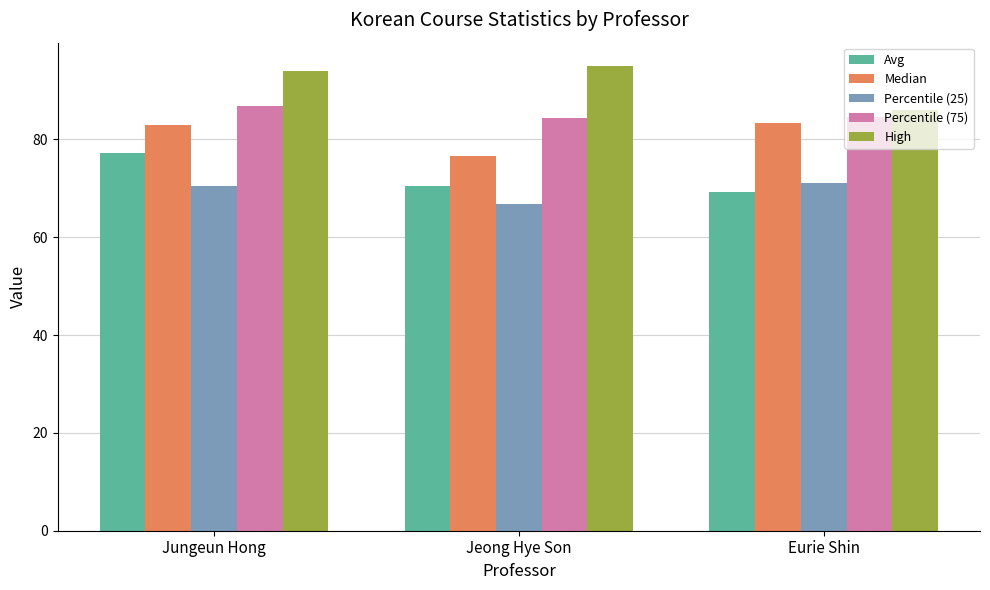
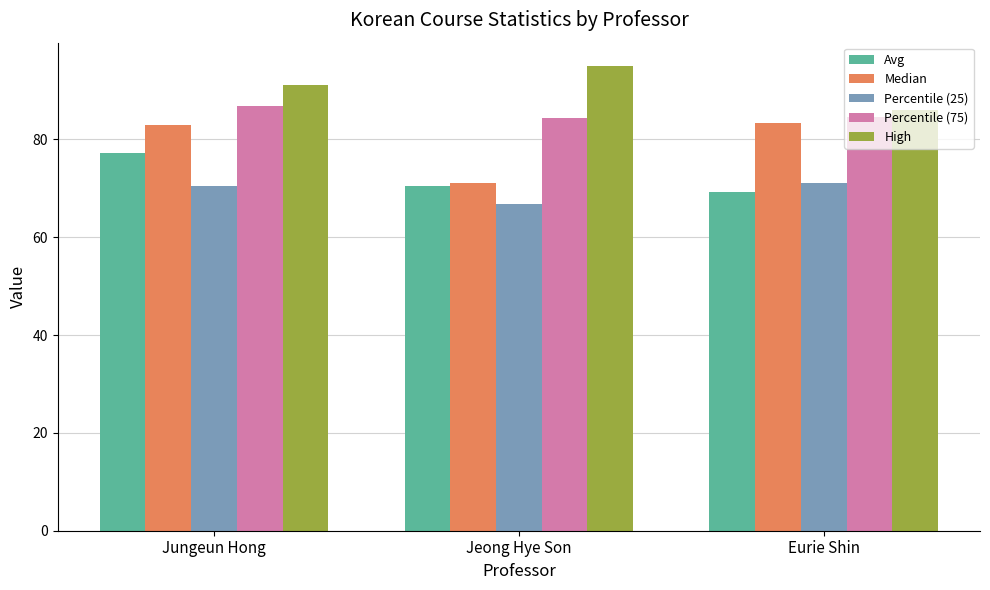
  {
    "Median": {
      "Jungeun Hong": 83,
-     "Jeong Hye Son": 77,
+     "Jeong Hye Son": 71,
      "Eurie Shin": 83
    },
    "Percentile (75)": {
      "Jungeun Hong": 87,
      "Jeong Hye Son": 84
    },
    "High": {
-     "Jungeun Hong": 94,
+     "Jungeun Hong": 91,
      "Jeong Hye Son": 95
    }
  }
